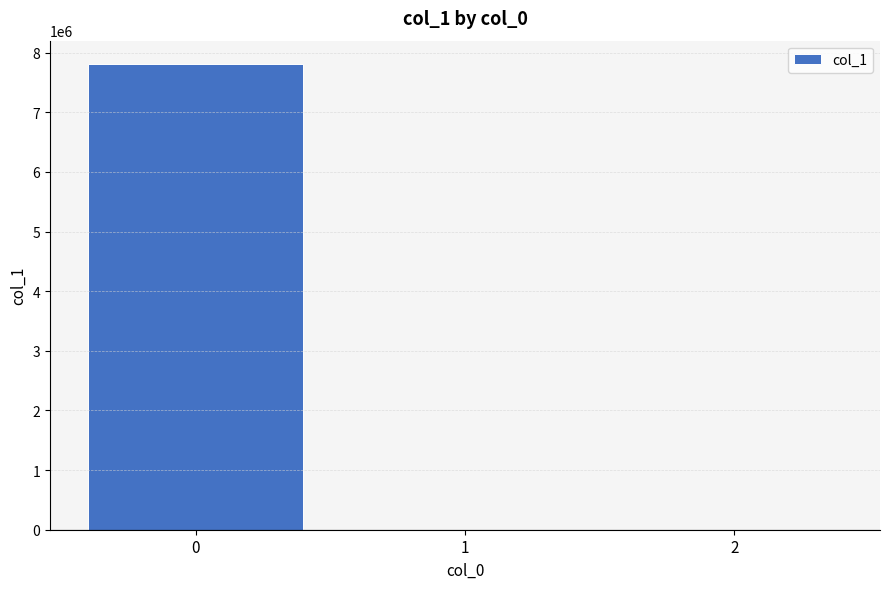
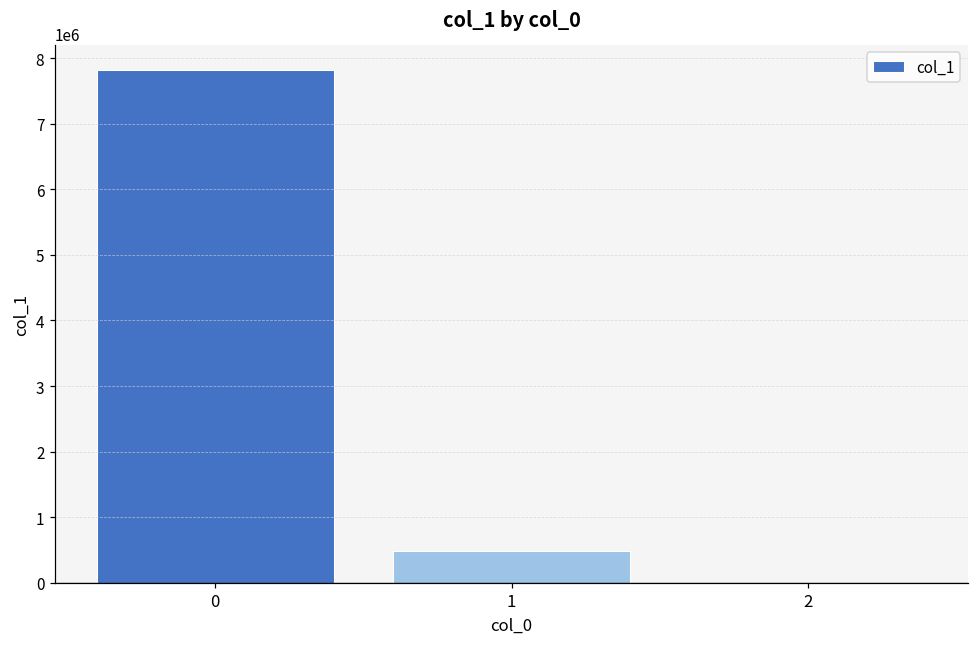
  {
    "0": 7800000,
-   "1": 0
+   "1": 500000
  }
